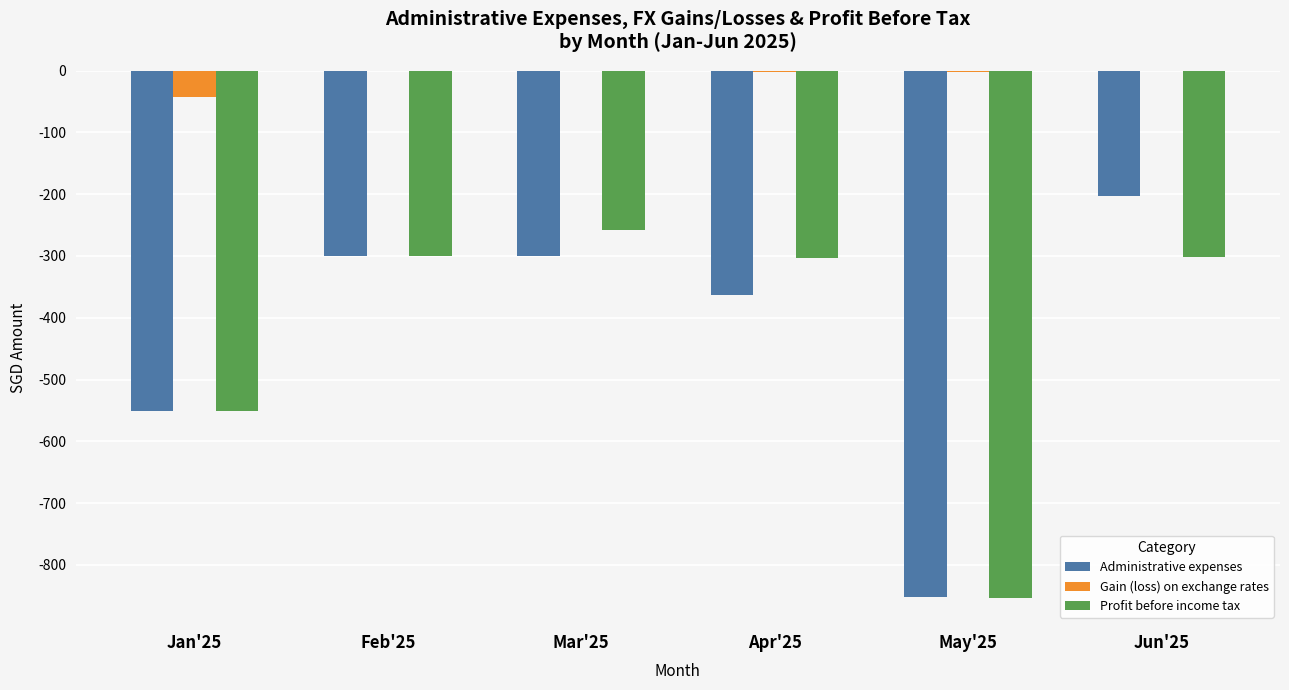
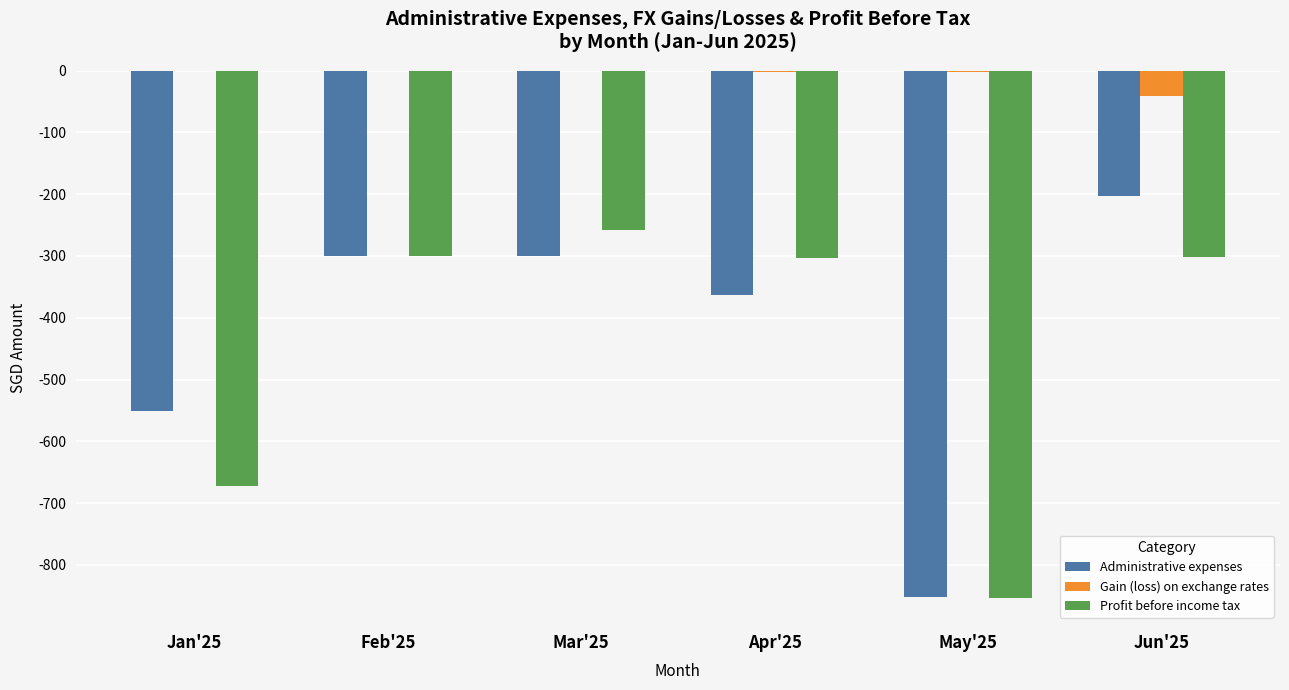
  {
    "Administrative expenses": {
      "Jan'25": -550,
      "Feb'25": -300,
      "Mar'25": -300,
      "Apr'25": -360,
      "May'25": -850,
      "Jun'25": -200
    },
    "Gain (loss) on exchange rates": {
-     "Jan'25": -40,
-     "Jun'25": 0
+     "Jan'25": 0,
+     "Jun'25": -40
    },
    "Profit before income tax": {
-     "Jan'25": -550,
+     "Jan'25": -670,
      "Feb'25": -300,
      "Mar'25": -260,
      "Apr'25": -300,
      "May'25": -850,
      "Jun'25": -300
    }
  }
